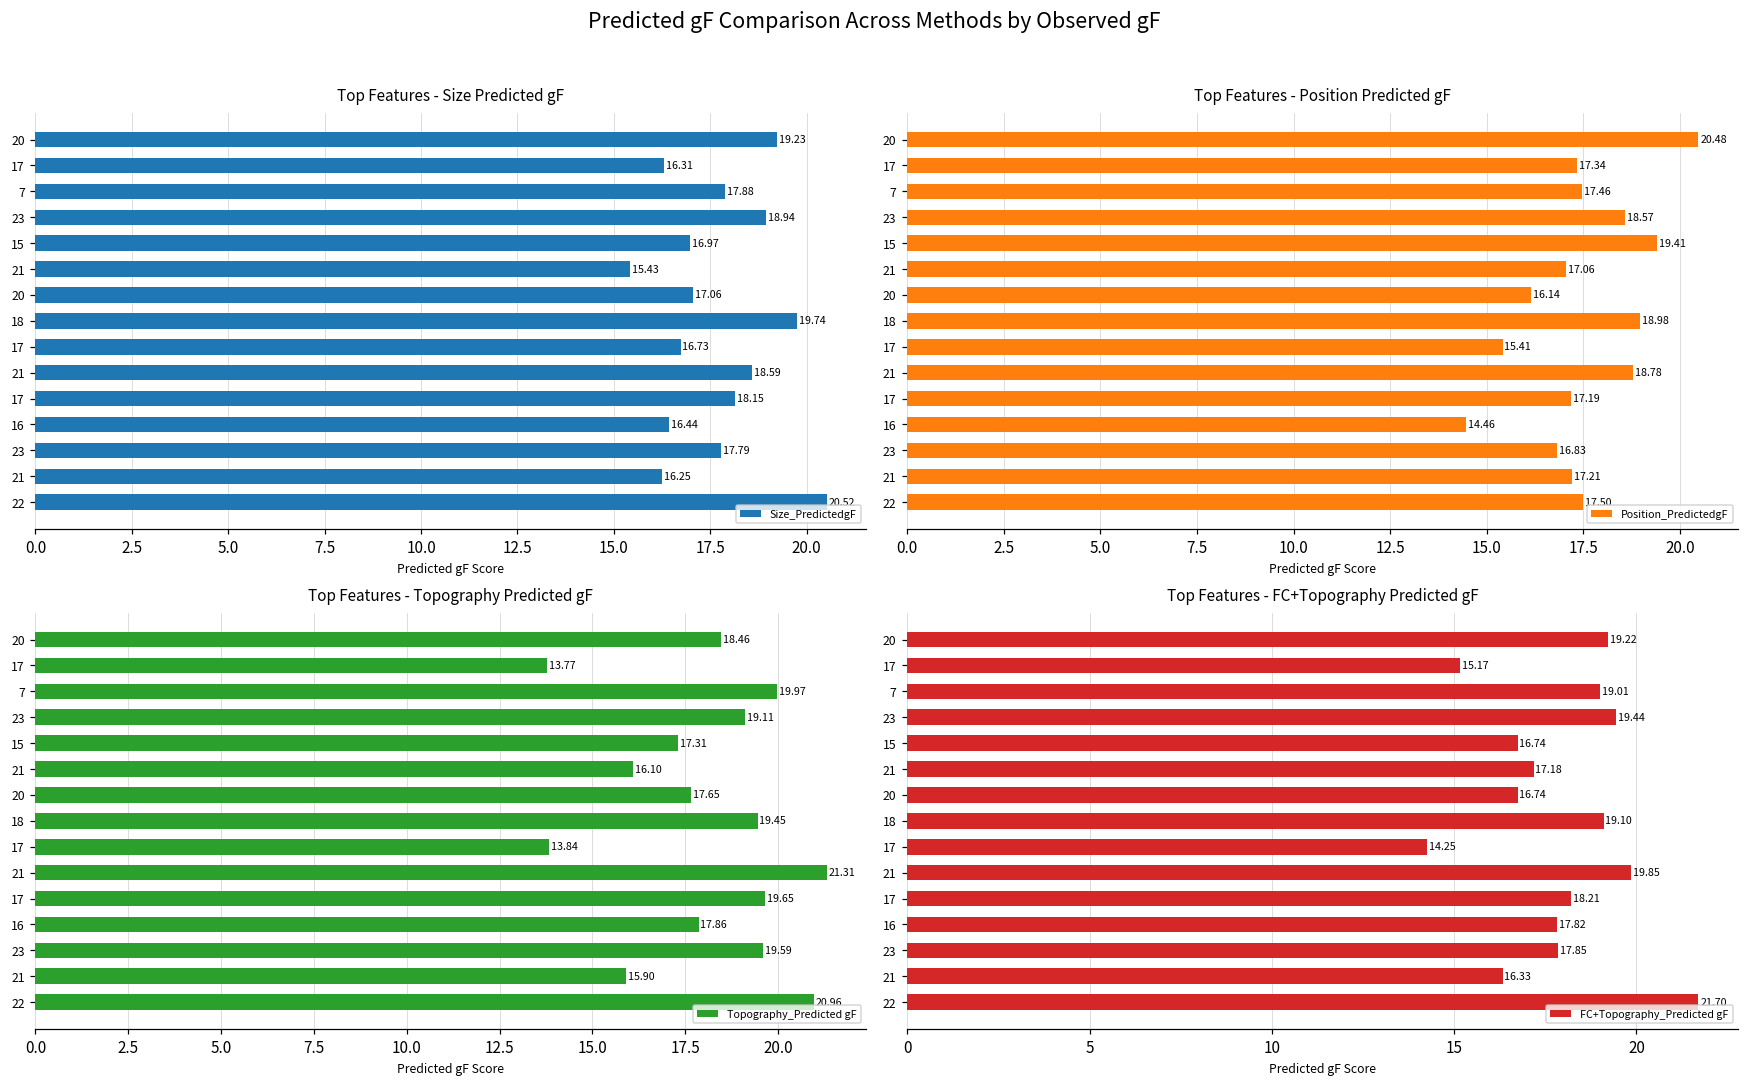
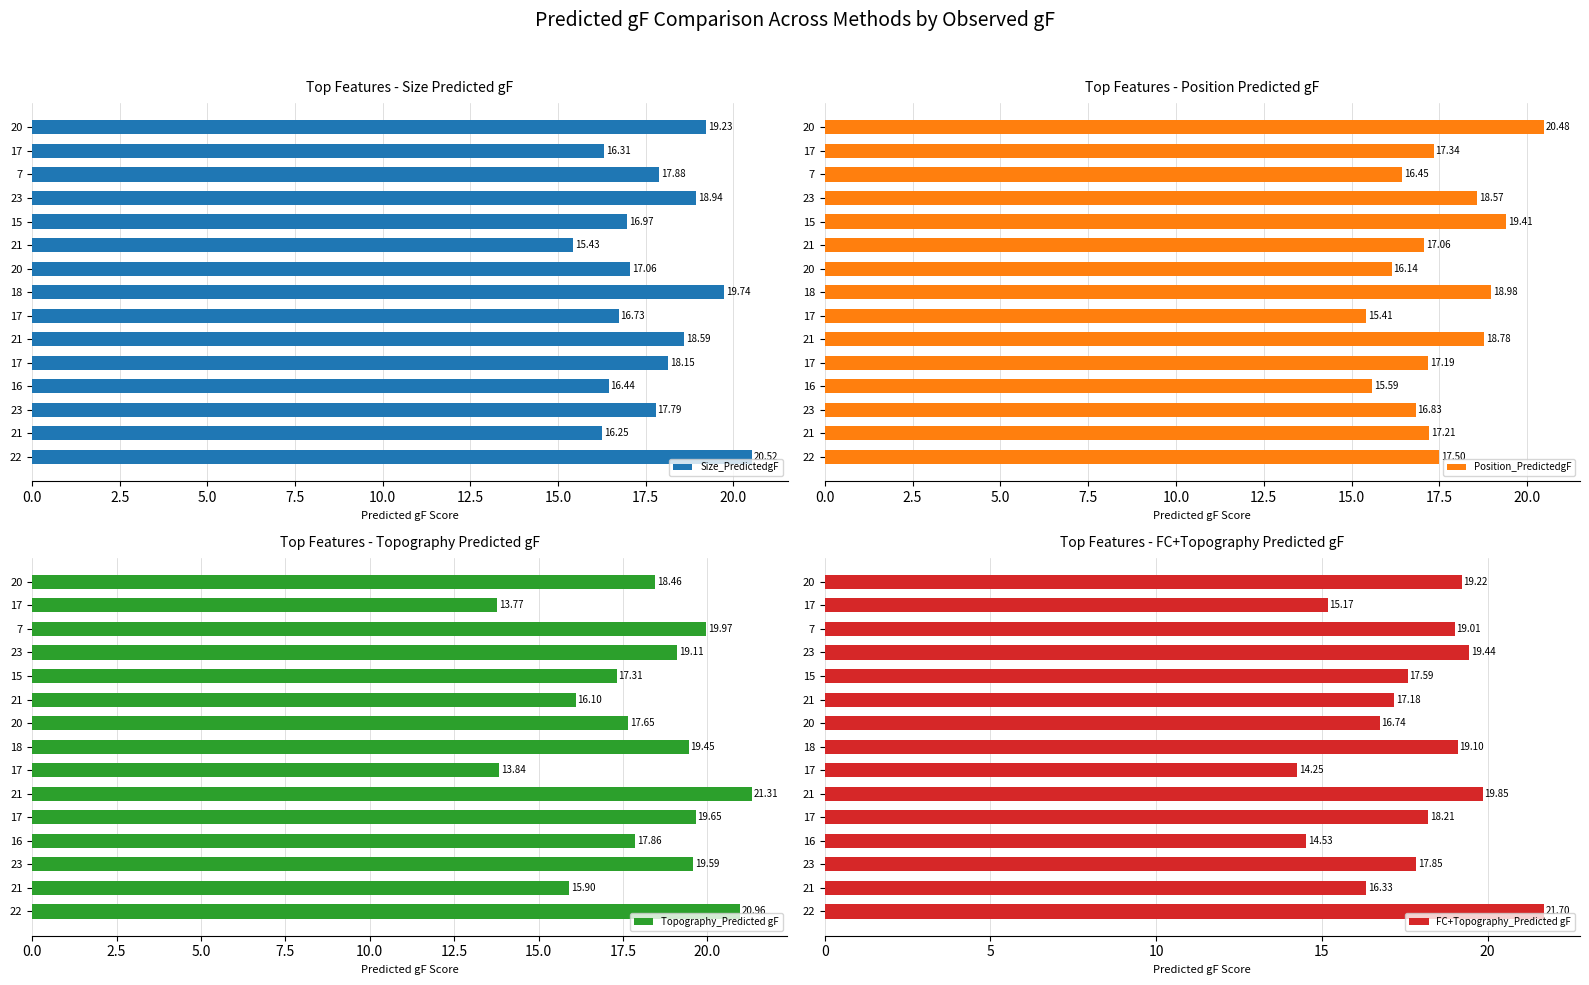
  {
    "Top Features - Size Predicted gF": {
      "7": 17.88,
      "15": 16.97,
      "18": 19.74,
      "16": 16.44
    },
    "Top Features - Position Predicted gF": {
-     "7": 17.46,
+     "7": 16.45,
      "15": 19.41,
      "18": 18.98,
-     "16": 14.46
+     "16": 15.59
    },
    "Top Features - Topography Predicted gF": {
      "7": 19.97,
      "15": 17.31,
      "18": 19.45,
      "16": 17.86
    },
    "Top Features - FC+Topography Predicted gF": {
      "7": 19.01,
-     "15": 16.74,
+     "15": 17.59,
      "18": 19.10,
-     "16": 17.82
+     "16": 14.53
    }
  }
